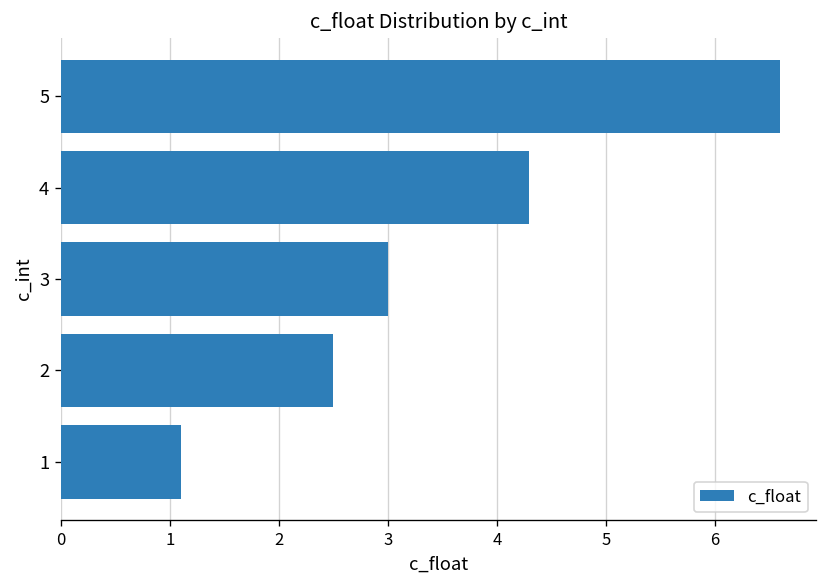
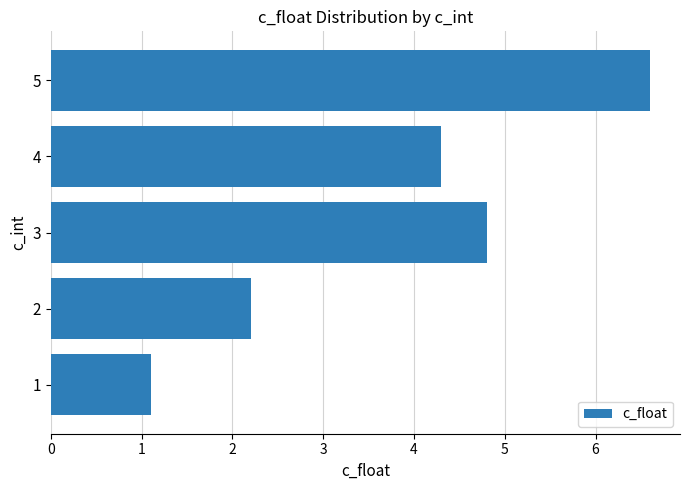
  {
    "5": 6.6,
    "4": 4.3,
-   "3": 3.0,
-   "2": 2.5,
+   "3": 4.8,
+   "2": 2.2,
    "1": 1.1
  }
